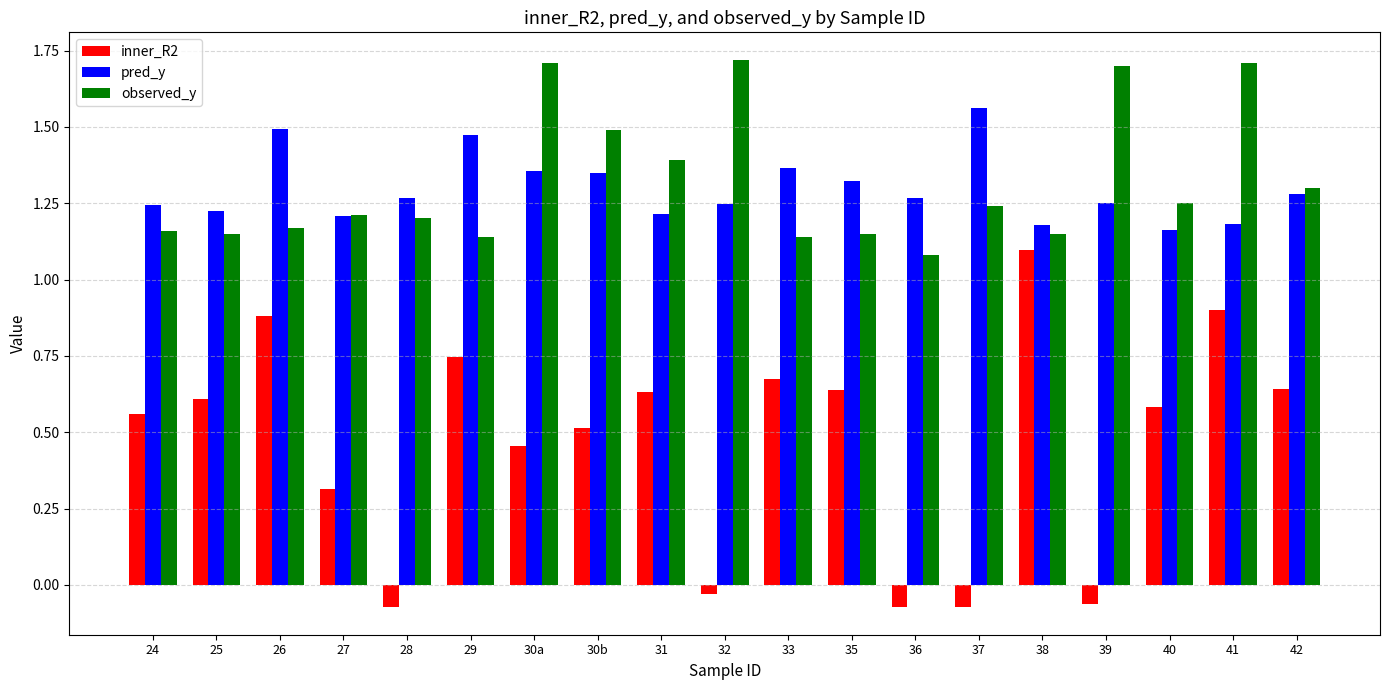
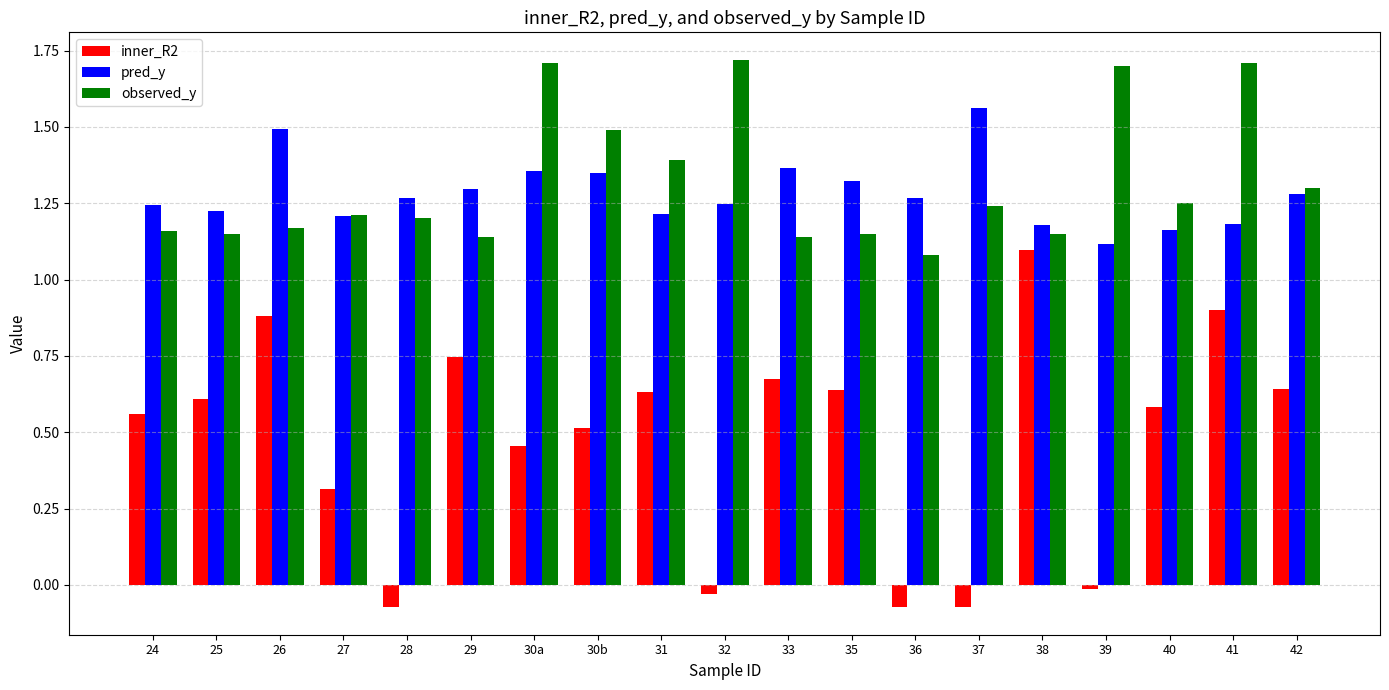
  {
    "inner_R2": {
      "24": 0.56,
      "25": 0.61,
      "26": 0.88,
      "27": 0.32,
      "28": -0.07,
      "29": 0.74,
      "30a": 0.46,
      "30b": 0.51,
      "31": 0.63,
      "32": -0.03,
      "33": 0.67,
      "35": 0.64,
      "36": -0.07,
      "37": -0.07,
      "38": 1.10,
-     "39": -0.06,
+     "39": -0.01,
      "40": 0.58,
      "41": 0.90,
      "42": 0.64
    },
    "pred_y": {
      "24": 1.24,
      "25": 1.22,
      "26": 1.49,
      "27": 1.21,
      "28": 1.27,
-     "29": 1.47,
+     "29": 1.30,
      "30a": 1.36,
      "30b": 1.35,
      "31": 1.21,
      "32": 1.25,
      "33": 1.37,
      "35": 1.32,
      "36": 1.27,
      "37": 1.56,
      "38": 1.18,
-     "39": 1.25,
+     "39": 1.12,
      "40": 1.16,
      "41": 1.18,
      "42": 1.28
    },
    "observed_y": {
      "24": 1.16,
      "25": 1.15,
      "26": 1.17,
      "27": 1.21,
      "28": 1.20,
      "29": 1.14,
      "30a": 1.71,
      "30b": 1.49,
      "31": 1.39,
      "32": 1.72,
      "33": 1.14,
      "35": 1.15,
      "36": 1.08,
      "37": 1.24,
      "38": 1.15,
      "39": 1.70,
      "40": 1.25,
      "41": 1.71,
      "42": 1.30
    }
  }
